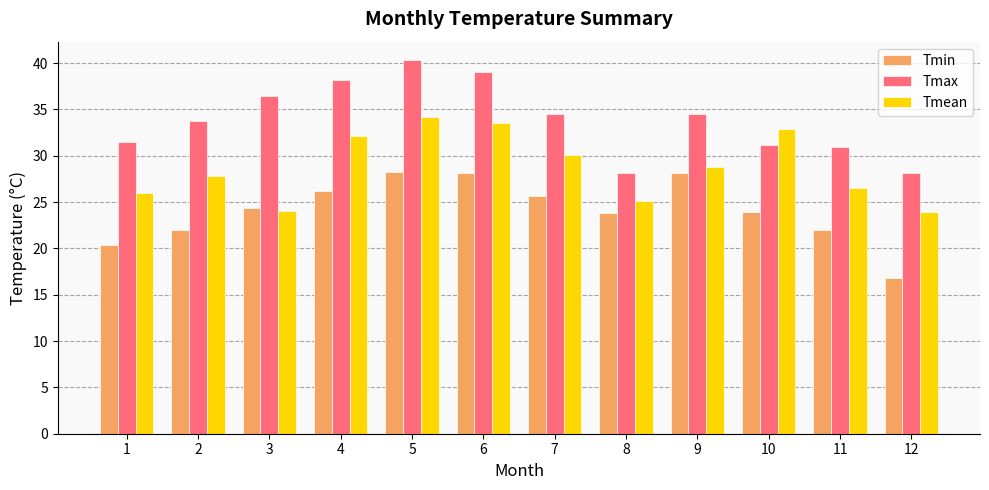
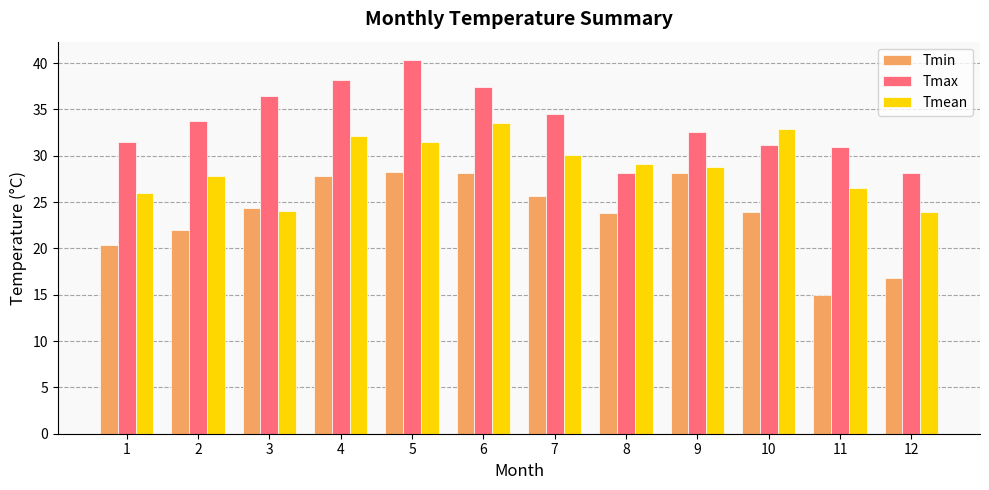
  {
    "Tmin": {
      "1": 20,
      "2": 22,
      "3": 24,
-     "4": 26,
+     "4": 28,
      "5": 28,
      "6": 28,
      "7": 26,
      "8": 24,
      "9": 28,
      "10": 24,
-     "11": 22,
+     "11": 15,
      "12": 17
    },
    "Tmax": {
      "1": 32,
      "2": 34,
      "3": 36,
      "4": 38,
      "5": 40,
-     "6": 39,
+     "6": 37,
      "7": 35,
      "8": 28,
-     "9": 35,
+     "9": 33,
      "10": 31,
      "11": 31,
      "12": 28
    },
    "Tmean": {
      "1": 26,
      "2": 28,
      "3": 24,
      "4": 32,
-     "5": 34,
+     "5": 32,
      "6": 34,
      "7": 30,
-     "8": 25,
+     "8": 29,
      "9": 29,
      "10": 33,
      "11": 26,
      "12": 24
    }
  }
